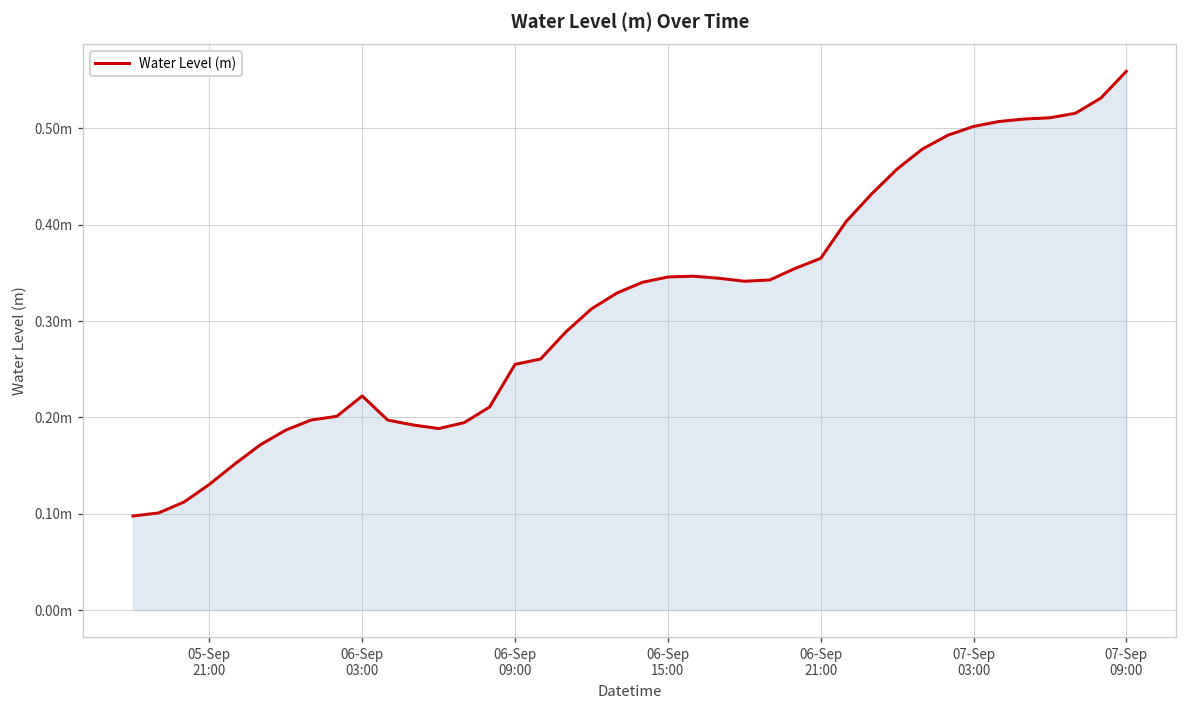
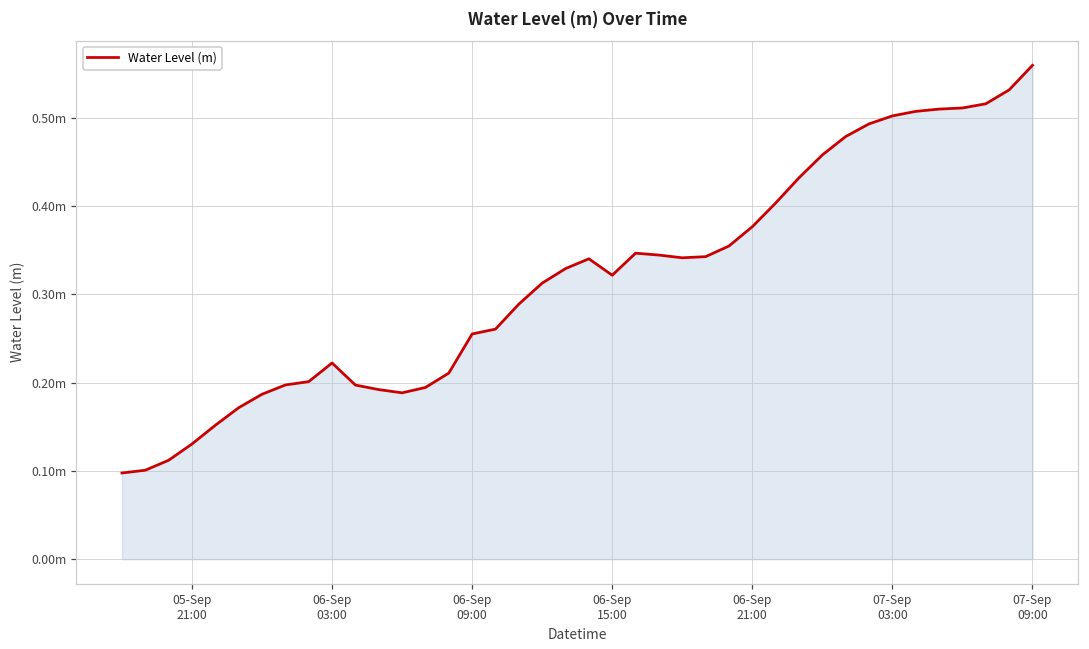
  {
    "05-Sep 21:00": "0.13m",
    "06-Sep 03:00": "0.22m",
    "06-Sep 09:00": "0.26m",
-   "06-Sep 15:00": "0.35m",
-   "06-Sep 21:00": "0.37m",
+   "06-Sep 15:00": "0.32m",
+   "06-Sep 21:00": "0.38m",
    "07-Sep 03:00": "0.50m",
    "07-Sep 09:00": "0.56m"
  }
